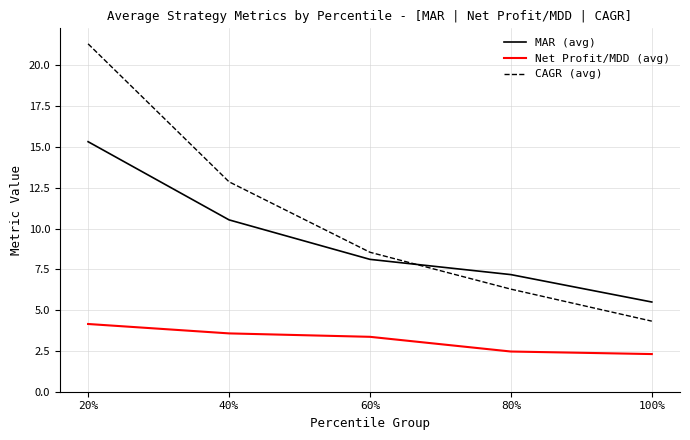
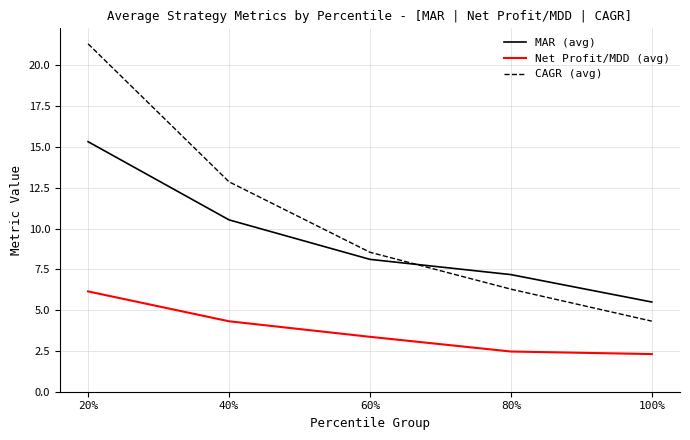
  {
    "Net Profit/MDD (avg)": {
-     "20%": 4.2,
-     "40%": 3.6,
+     "20%": 6.1,
+     "40%": 4.3,
      "60%": 3.4,
      "80%": 2.5,
      "100%": 2.3
    }
  }
